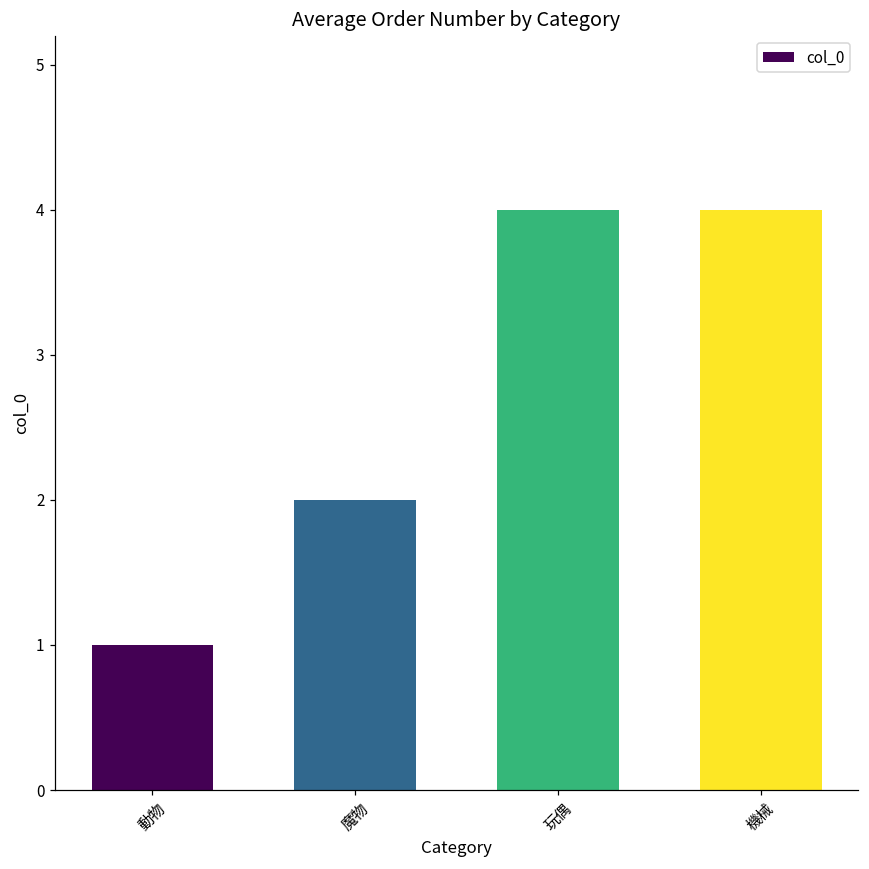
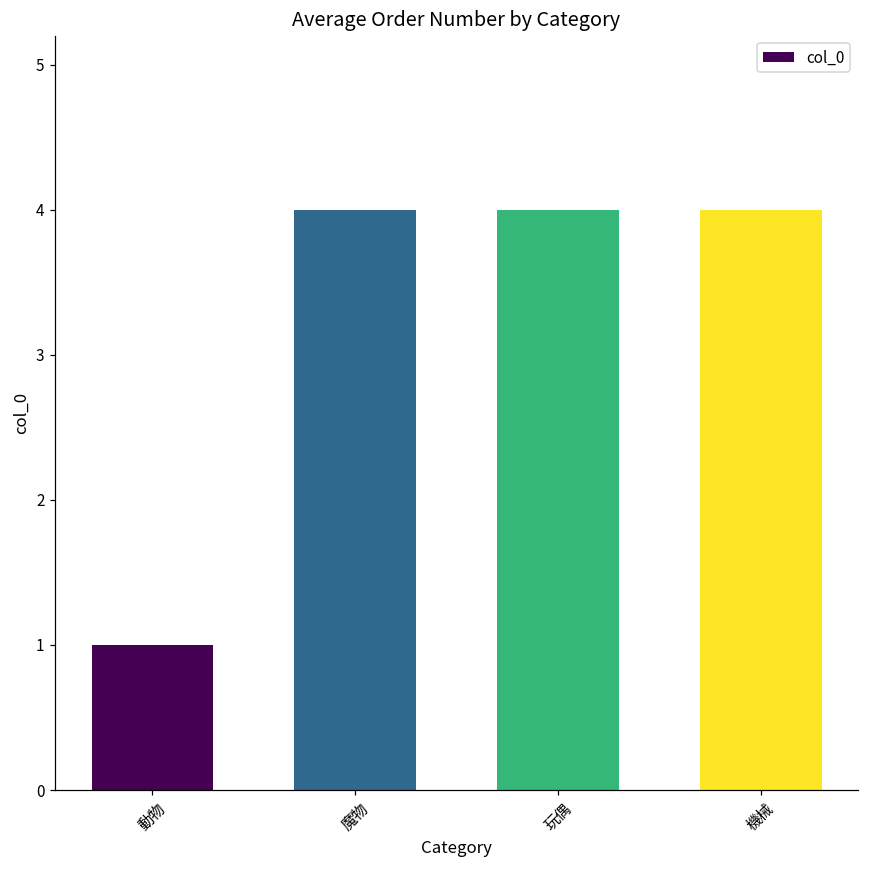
  {
    "動物": 1,
-   "魔物": 2,
+   "魔物": 4,
    "玩偶": 4,
    "機械": 4
  }
